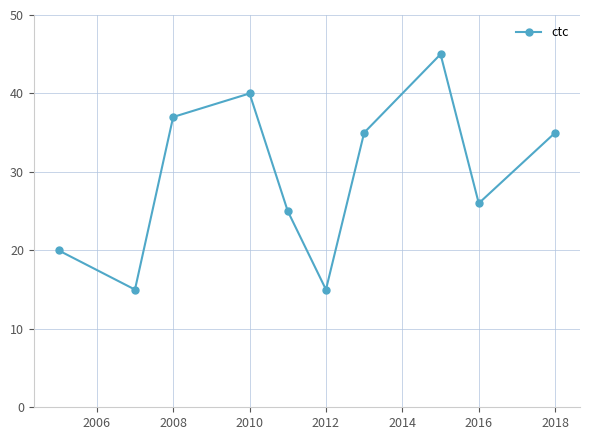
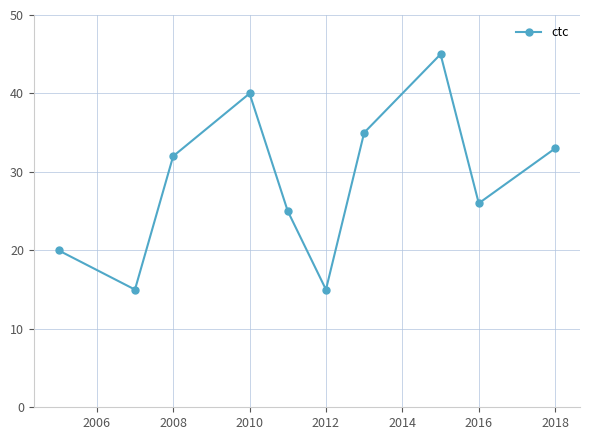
  {
-   "2008": 37,
+   "2008": 32,
    "2010": 40,
    "2012": 15,
    "2016": 26,
-   "2018": 35
+   "2018": 33
  }
